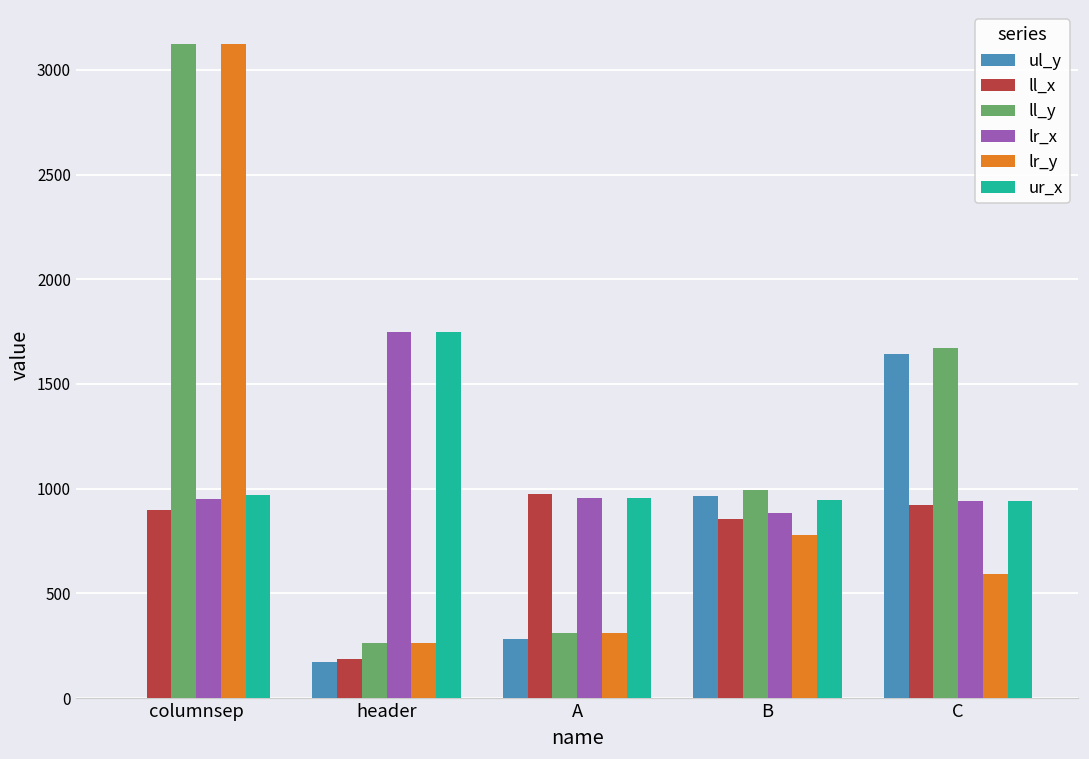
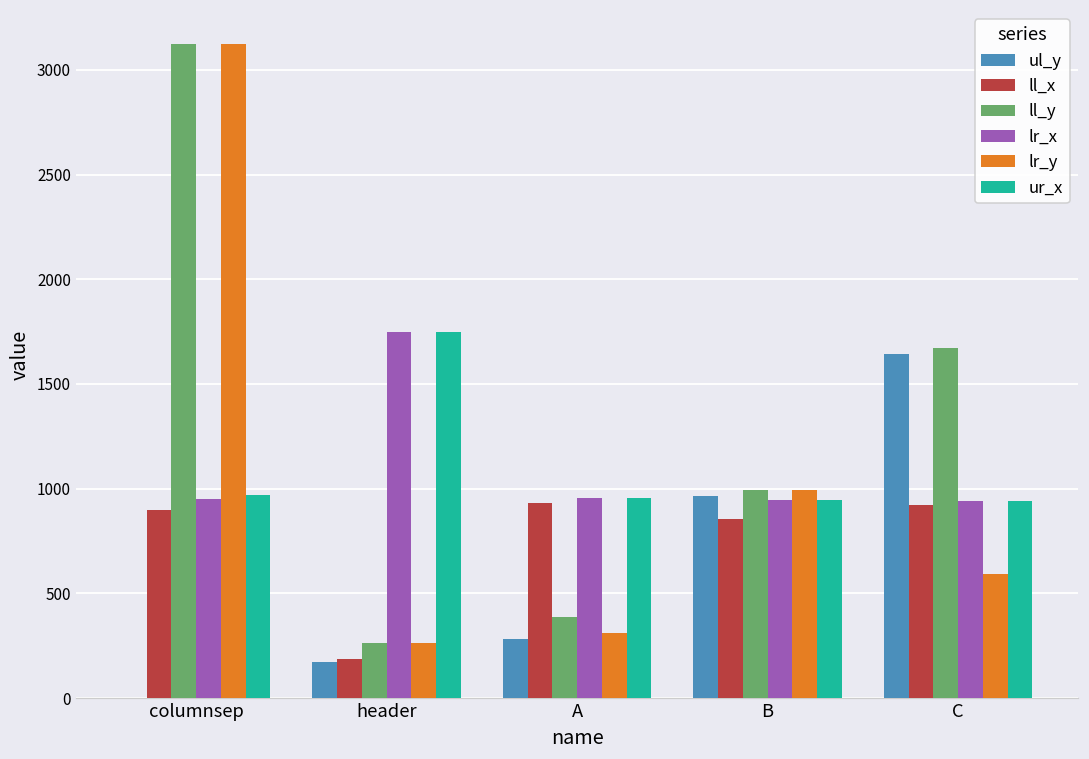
  {
    "ul_y": {
      "columnsep": 0,
      "header": 170,
      "A": 280,
      "B": 970,
      "C": 1640
    },
    "ll_x": {
      "columnsep": 900,
      "header": 190,
-     "A": 980,
+     "A": 930,
      "B": 860,
      "C": 920
    },
    "ll_y": {
      "columnsep": 3130,
      "header": 270,
-     "A": 310,
+     "A": 390,
      "B": 990,
      "C": 1670
    },
    "lr_x": {
      "columnsep": 950,
      "header": 1750,
      "A": 950,
-     "B": 880,
+     "B": 950,
      "C": 940
    },
    "lr_y": {
      "columnsep": 3130,
      "header": 270,
      "A": 310,
-     "B": 780,
+     "B": 990,
      "C": 590
    },
    "ur_x": {
      "columnsep": 970,
      "header": 1750,
      "A": 950,
      "B": 950,
      "C": 940
    }
  }
